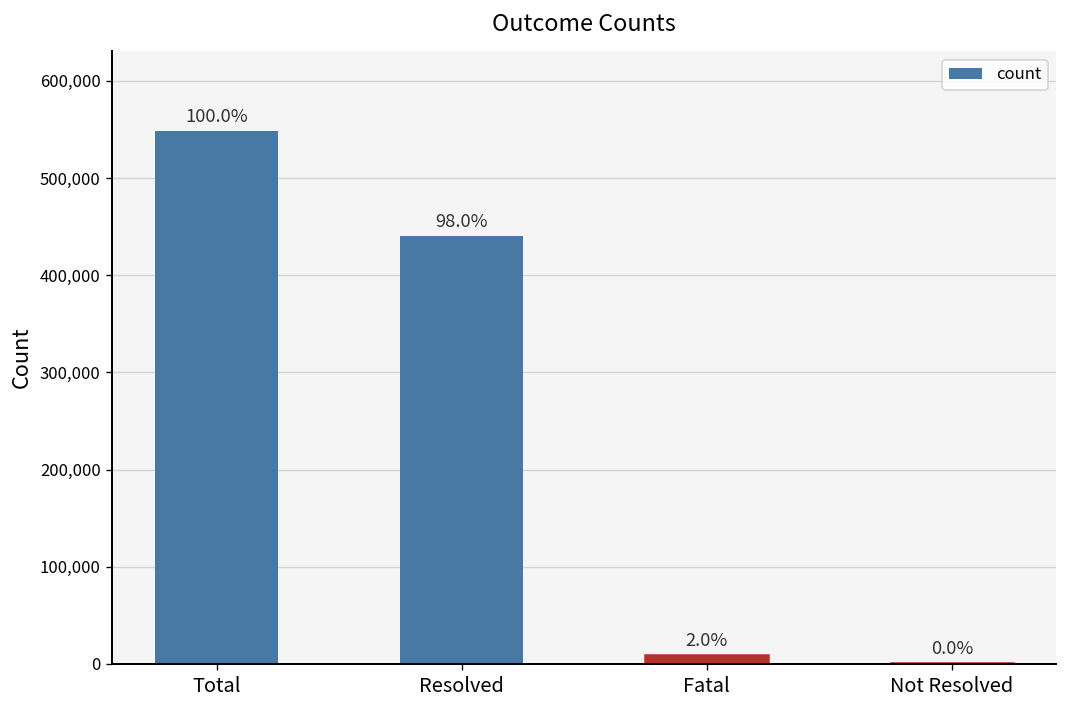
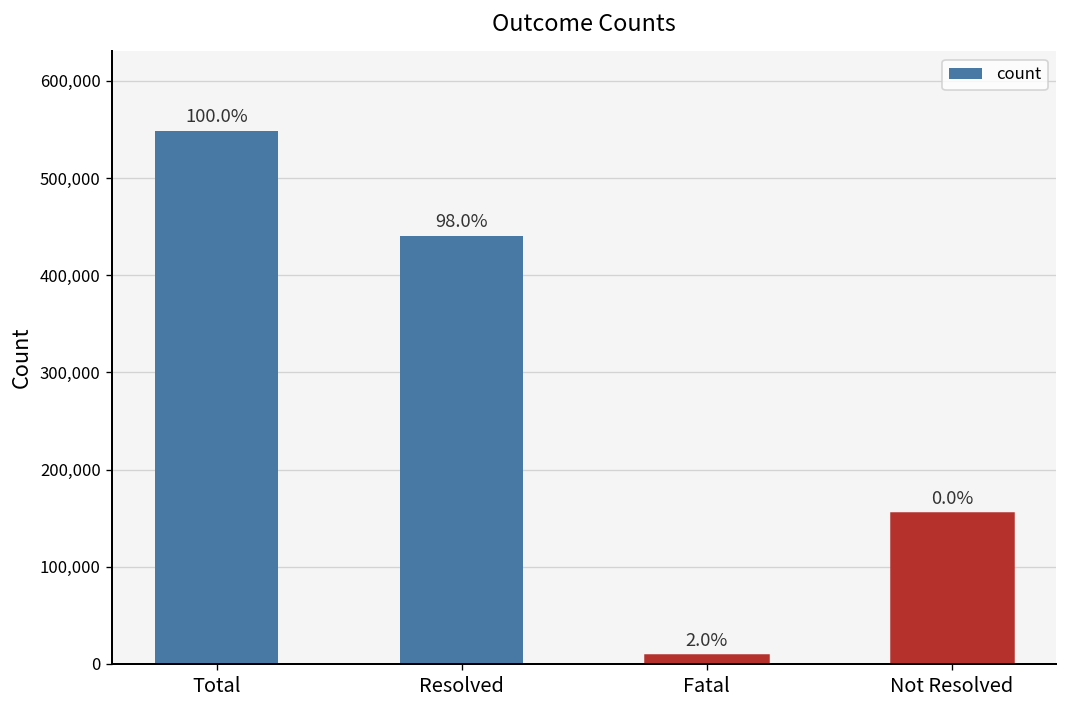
  {
-   "Not Resolved": "0"
+   "Not Resolved": "160,000"
  }
